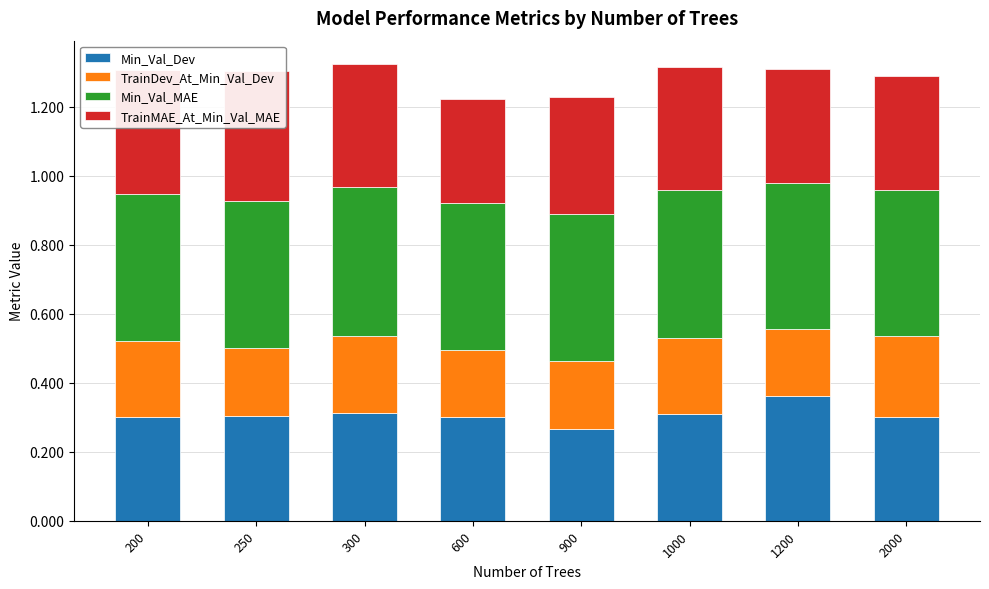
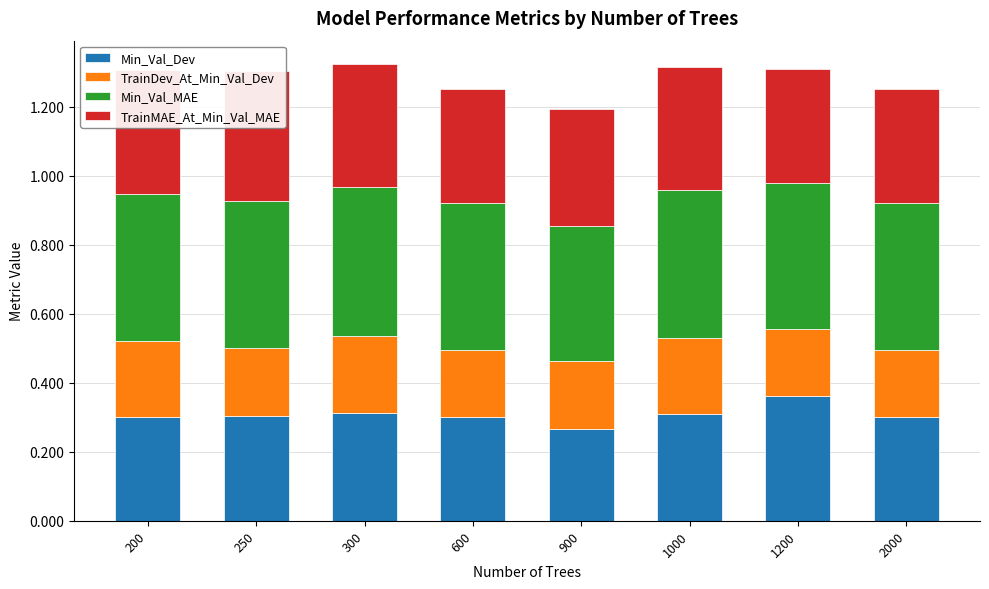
  {
    "Min_Val_Dev": {
      "200": 0.30,
      "250": 0.30,
      "300": 0.31,
      "600": 0.30,
      "900": 0.27,
      "1000": 0.31,
      "1200": 0.36,
      "2000": 0.30
    },
    "TrainDev_At_Min_Val_Dev": {
      "200": 0.22,
      "250": 0.20,
      "300": 0.22,
      "600": 0.20,
      "900": 0.20,
      "1000": 0.22,
      "1200": 0.20,
-     "2000": 0.23
+     "2000": 0.20
    },
    "Min_Val_MAE": {
      "200": 0.43,
      "250": 0.43,
      "300": 0.43,
      "600": 0.42,
-     "900": 0.42,
+     "900": 0.39,
      "1000": 0.43,
      "1200": 0.42,
      "2000": 0.42
    },
    "TrainMAE_At_Min_Val_MAE": {
      "300": 0.36,
-     "600": 0.30,
+     "600": 0.33,
      "900": 0.34,
      "1000": 0.36,
      "1200": 0.33,
      "2000": 0.33
    }
  }
